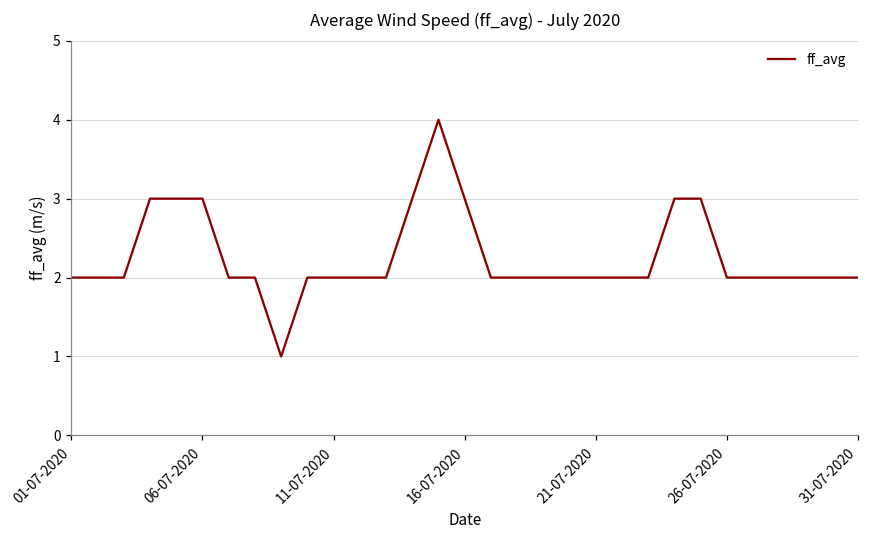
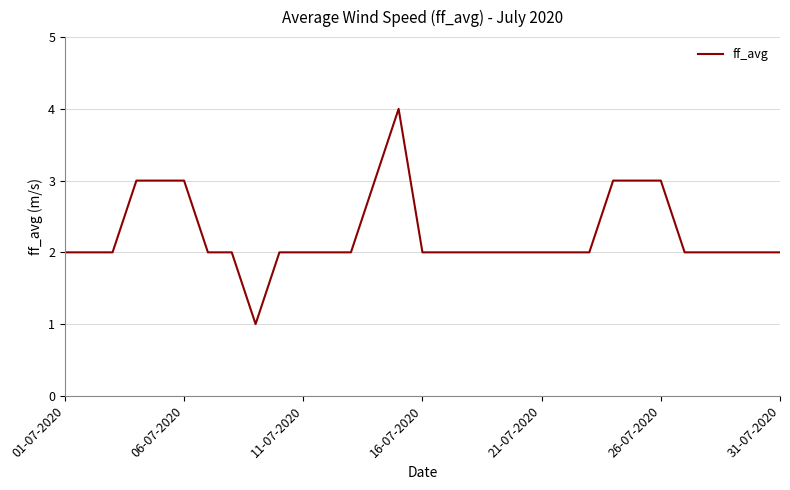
  {
    "01-07-2020": 2,
    "06-07-2020": 3,
    "11-07-2020": 2,
-   "16-07-2020": 3,
+   "16-07-2020": 2,
    "21-07-2020": 2,
-   "26-07-2020": 2,
+   "26-07-2020": 3,
    "31-07-2020": 2
  }
